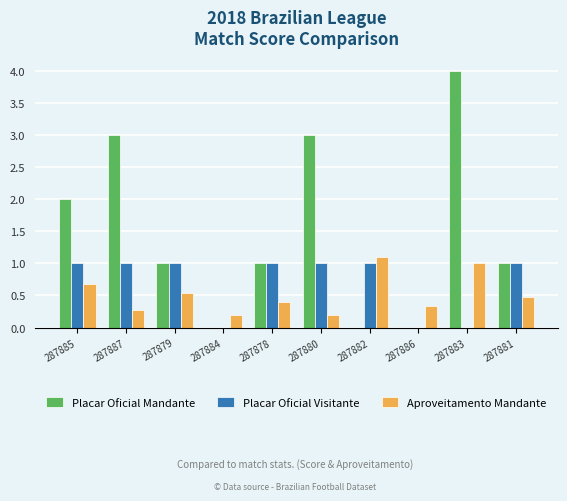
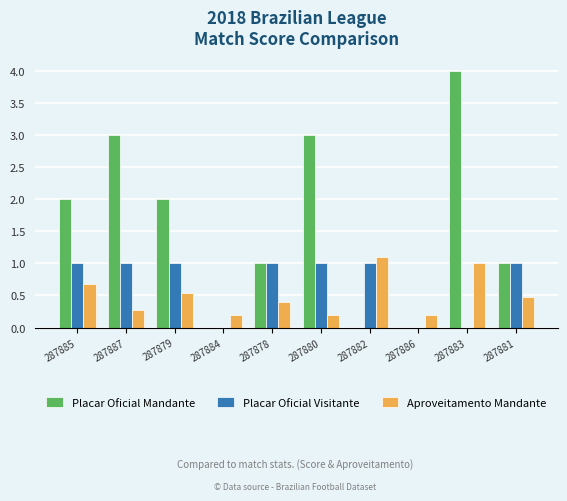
  {
    "Placar Oficial Mandante": {
      "287885": 2,
      "287887": 3,
-     "287879": 1,
+     "287879": 2,
      "287884": 0,
      "287878": 1,
      "287880": 3,
      "287882": 0,
      "287886": 0,
      "287883": 4,
      "287881": 1
    },
    "Placar Oficial Visitante": {
      "287885": 1.0,
      "287887": 1.0,
      "287879": 1.0,
      "287884": 0.0,
      "287878": 1.0,
      "287880": 1.0,
      "287882": 1.0,
      "287886": 0.0,
      "287883": 0.0,
      "287881": 1.0
    },
    "Aproveitamento Mandante": {
      "287885": 0.7,
      "287887": 0.3,
      "287879": 0.5,
      "287884": 0.2,
      "287878": 0.4,
      "287880": 0.2,
      "287882": 1.1,
-     "287886": 0.3,
+     "287886": 0.2,
      "287883": 1.0,
      "287881": 0.5
    }
  }
